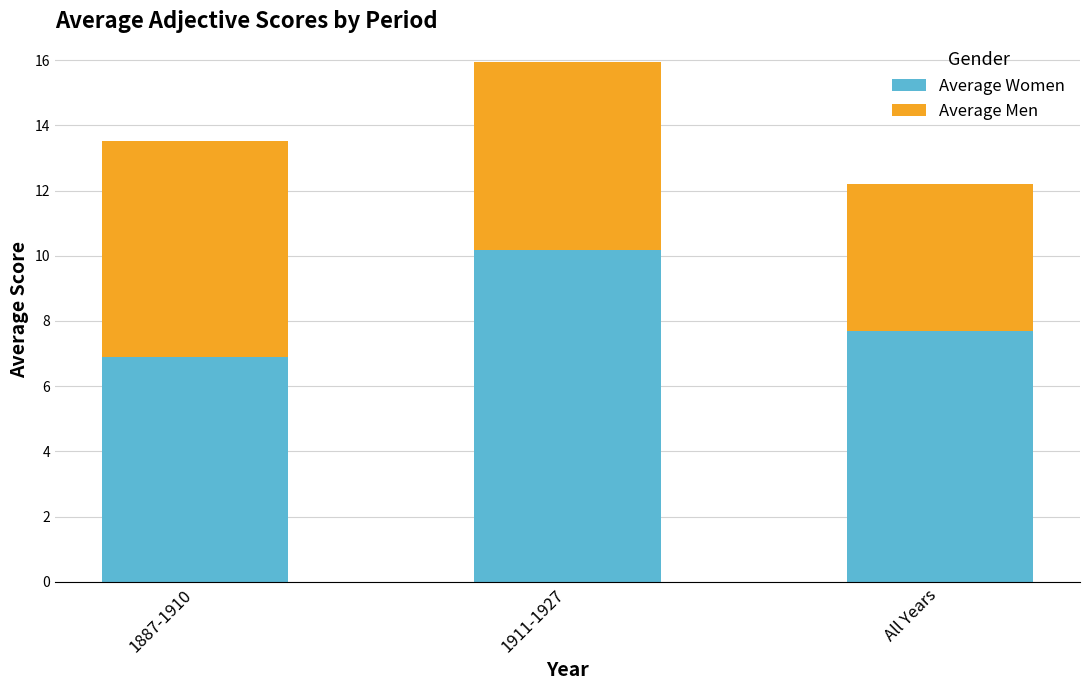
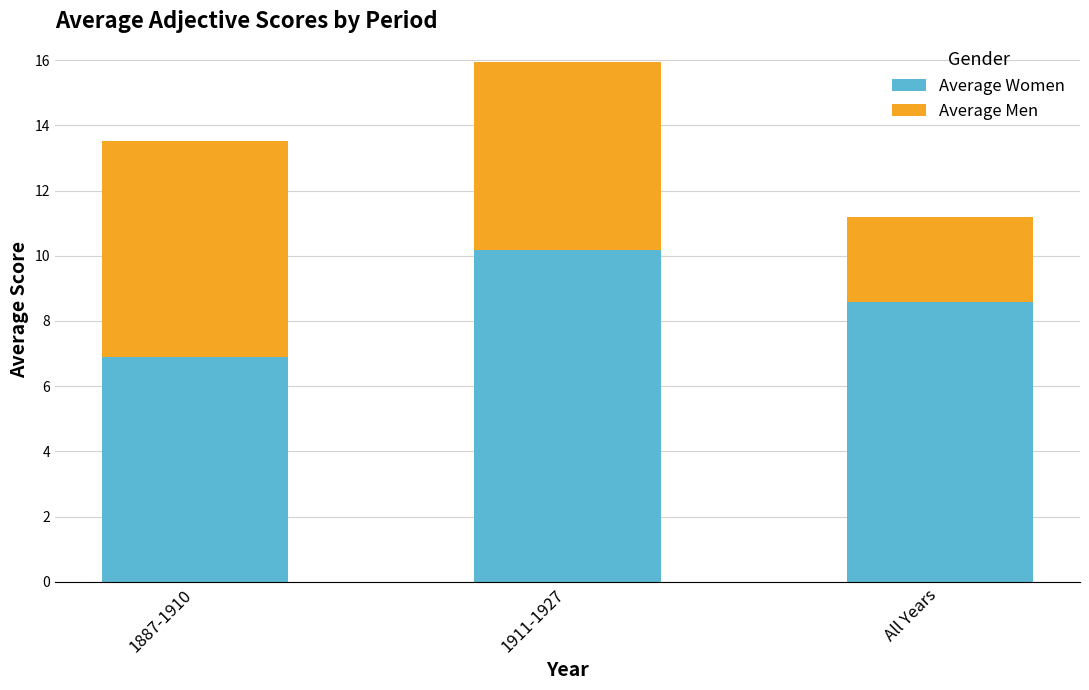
  {
    "Average Women": {
      "1887-1910": 6.9,
      "1911-1927": 10.2,
-     "All Years": 7.7
+     "All Years": 8.6
    },
    "Average Men": {
      "1887-1910": 6.6,
      "1911-1927": 5.7,
-     "All Years": 4.5
+     "All Years": 2.6
    }
  }
